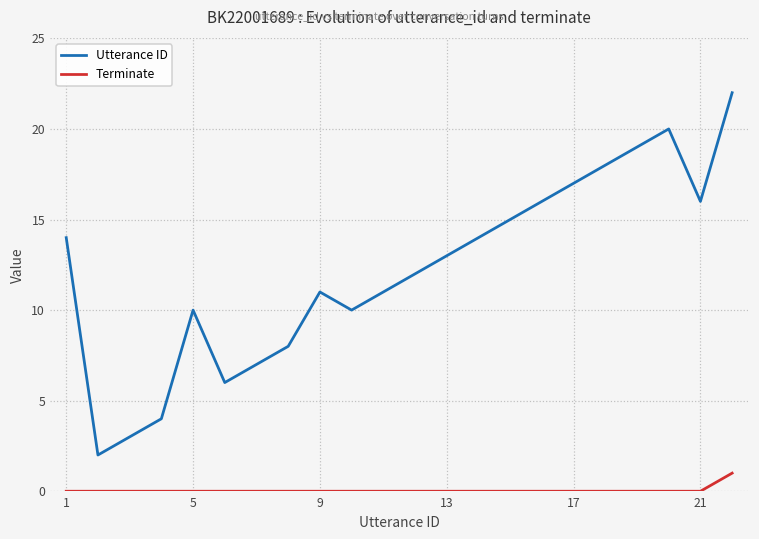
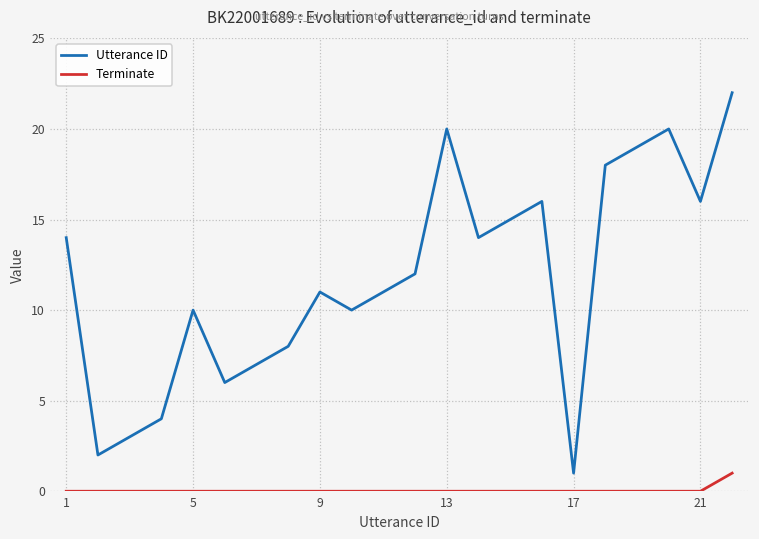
  {
    "Utterance ID": {
      "1": 14,
      "5": 10,
      "9": 11,
-     "13": 13,
-     "17": 17,
+     "13": 20,
+     "17": 1,
      "21": 16
    },
    "Terminate": {
      "1": 0,
      "5": 0,
      "9": 0,
      "13": 0,
      "17": 0,
      "21": 0
    }
  }
